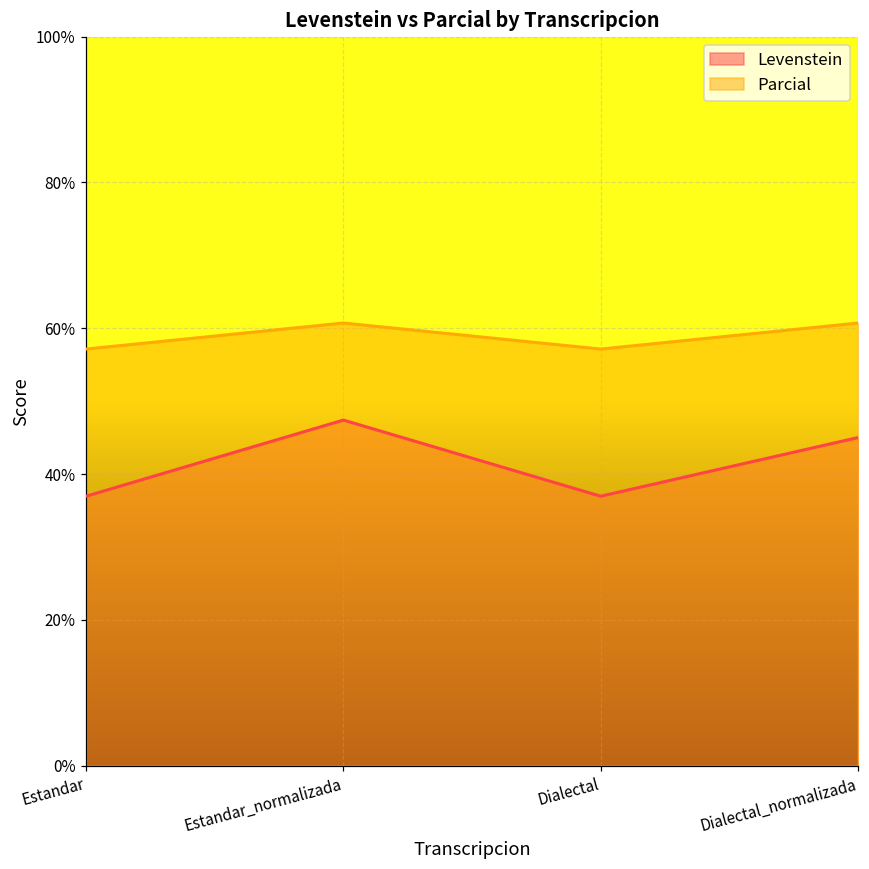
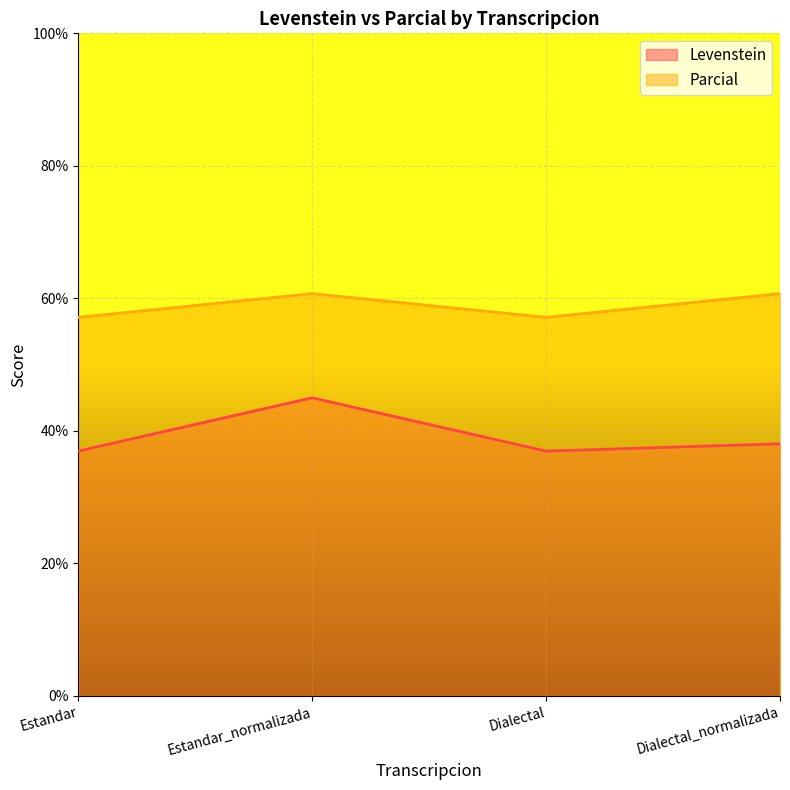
  {
    "Levenstein": {
      "Estandar": "37%",
-     "Estandar_normalizada": "47%",
+     "Estandar_normalizada": "45%",
      "Dialectal": "37%",
-     "Dialectal_normalizada": "45%"
+     "Dialectal_normalizada": "38%"
    },
    "Parcial": {
      "Estandar": "57%",
      "Estandar_normalizada": "61%",
      "Dialectal": "57%",
      "Dialectal_normalizada": "61%"
    }
  }
